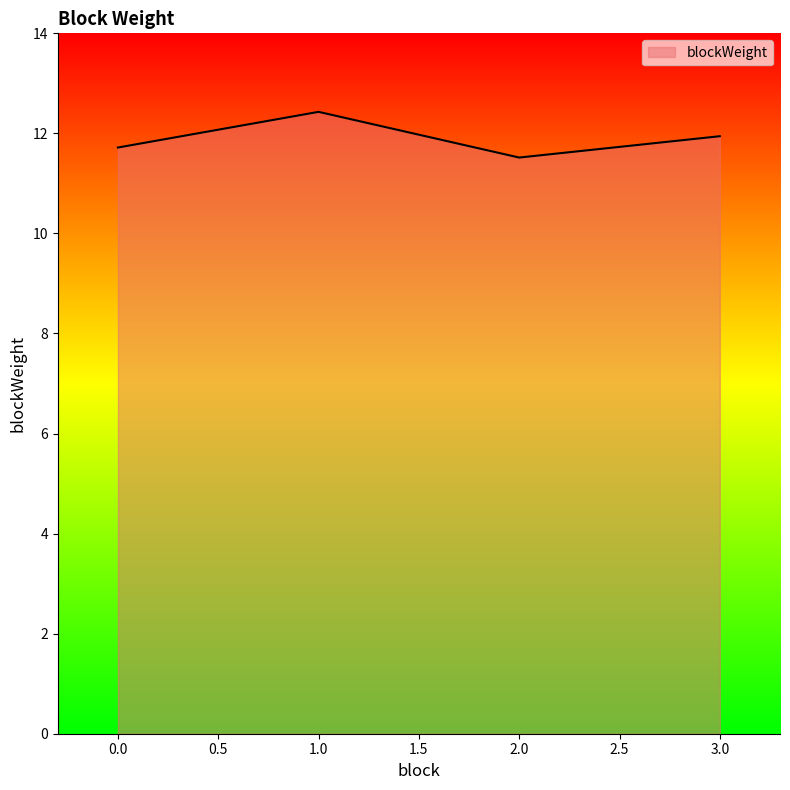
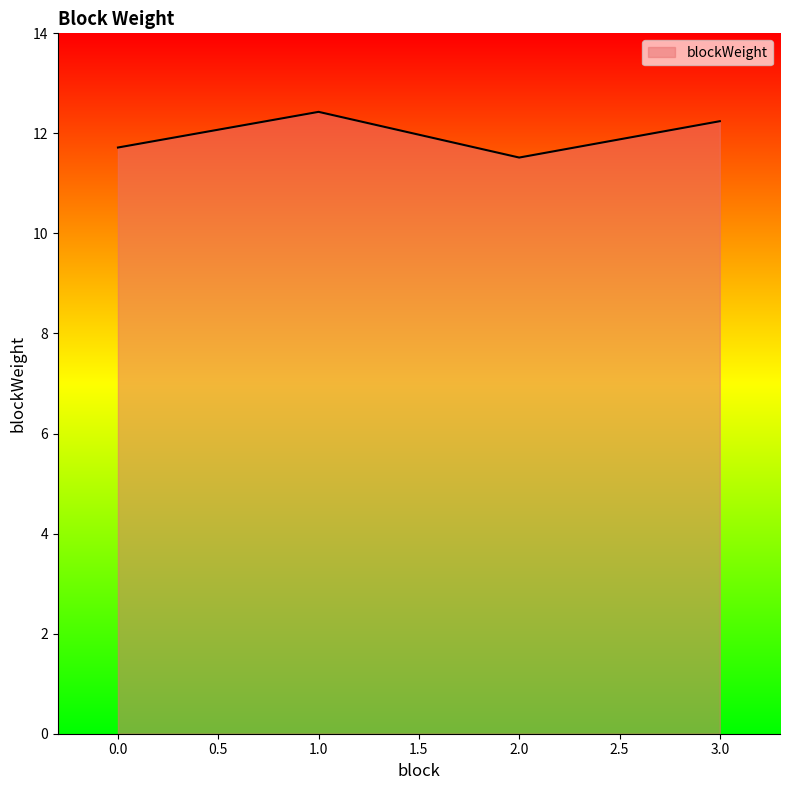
  {
    "0.0": 11.7,
    "1.0": 12.4,
    "2.0": 11.5,
-   "3.0": 11.9
+   "3.0": 12.2
  }
